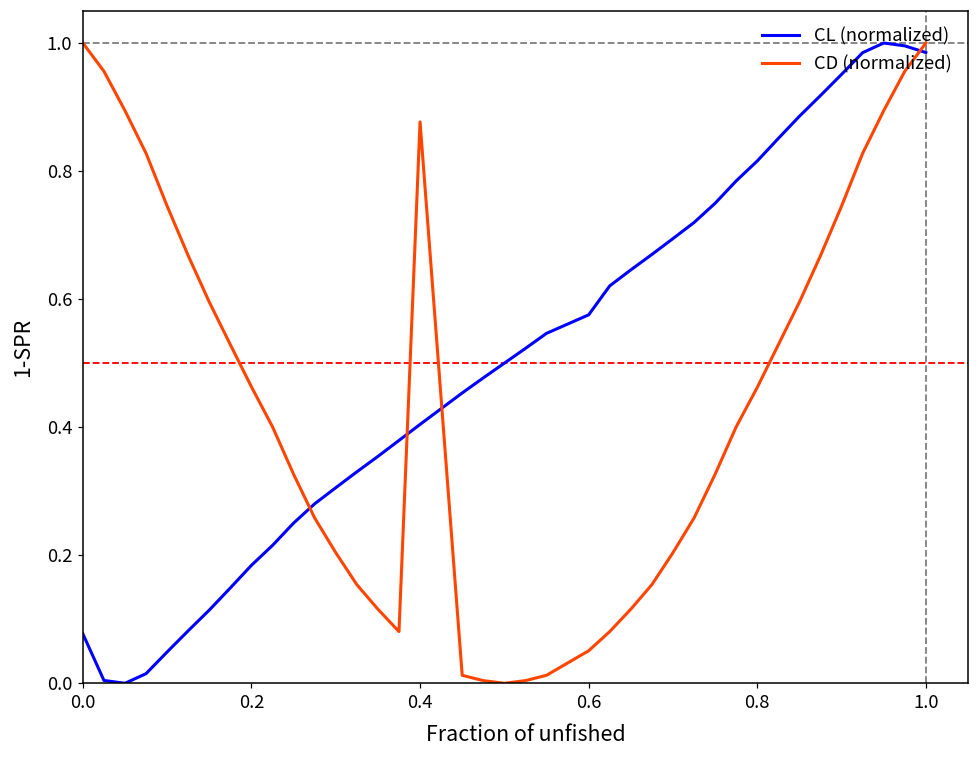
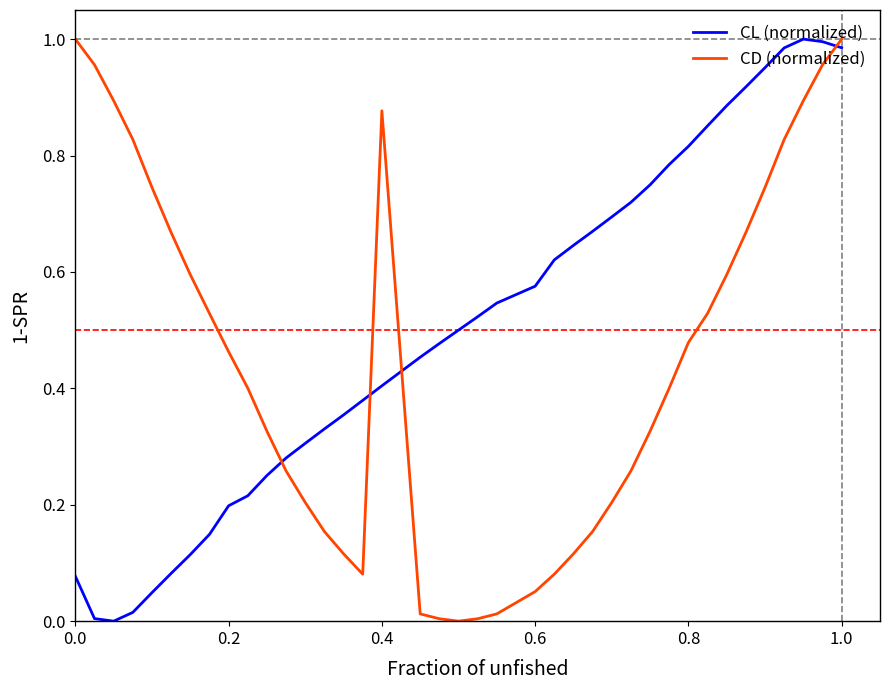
  {
    "CL (normalized)": {
      "0.0": 0.08,
-     "0.2": 0.18,
+     "0.2": 0.20,
      "0.4": 0.40,
      "0.6": 0.58,
      "0.8": 0.82,
      "1.0": 0.99
    },
    "CD (normalized)": {
      "0.0": 1.00,
      "0.2": 0.46,
      "0.4": 0.88,
      "0.6": 0.05,
-     "0.8": 0.46,
+     "0.8": 0.48,
      "1.0": 1.00
    }
  }
